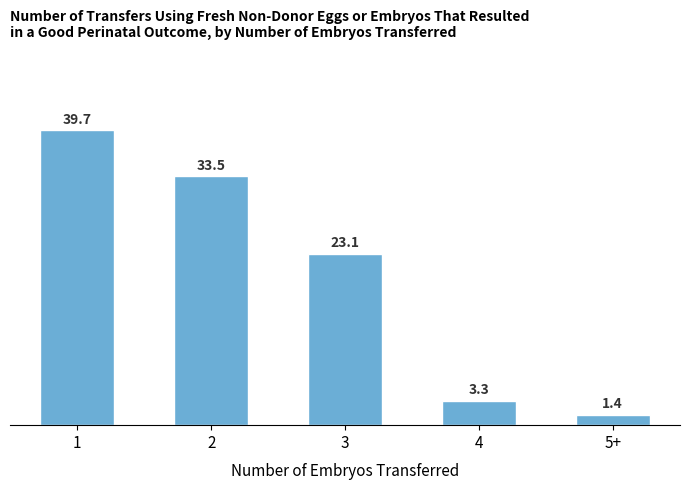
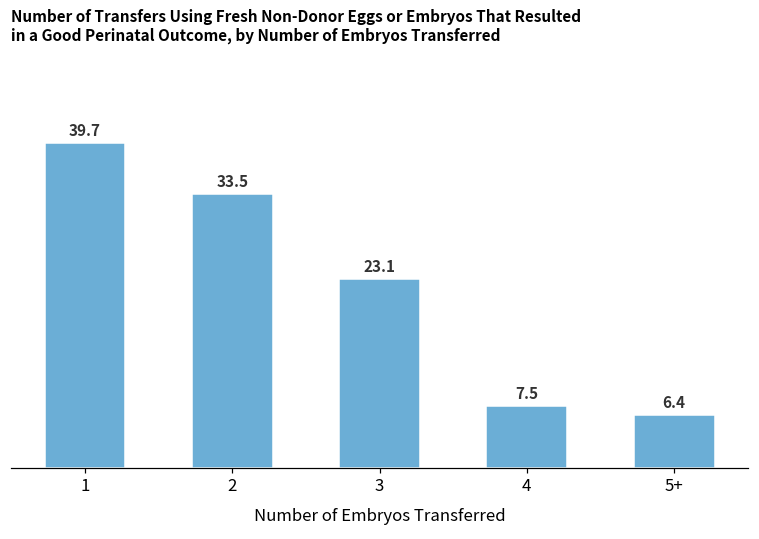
  {
    "1": 39.7,
    "2": 33.5,
    "3": 23.1,
-   "4": 3.3,
-   "5+": 1.4
+   "4": 7.5,
+   "5+": 6.4
  }
